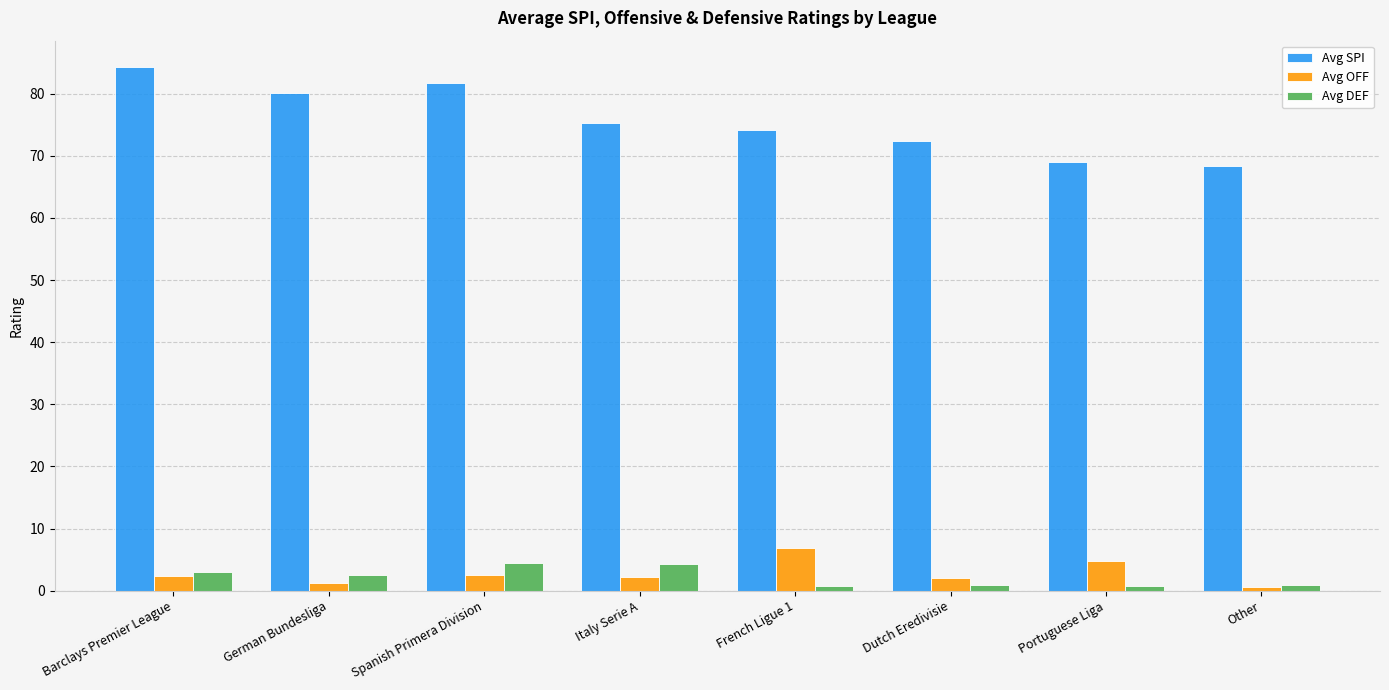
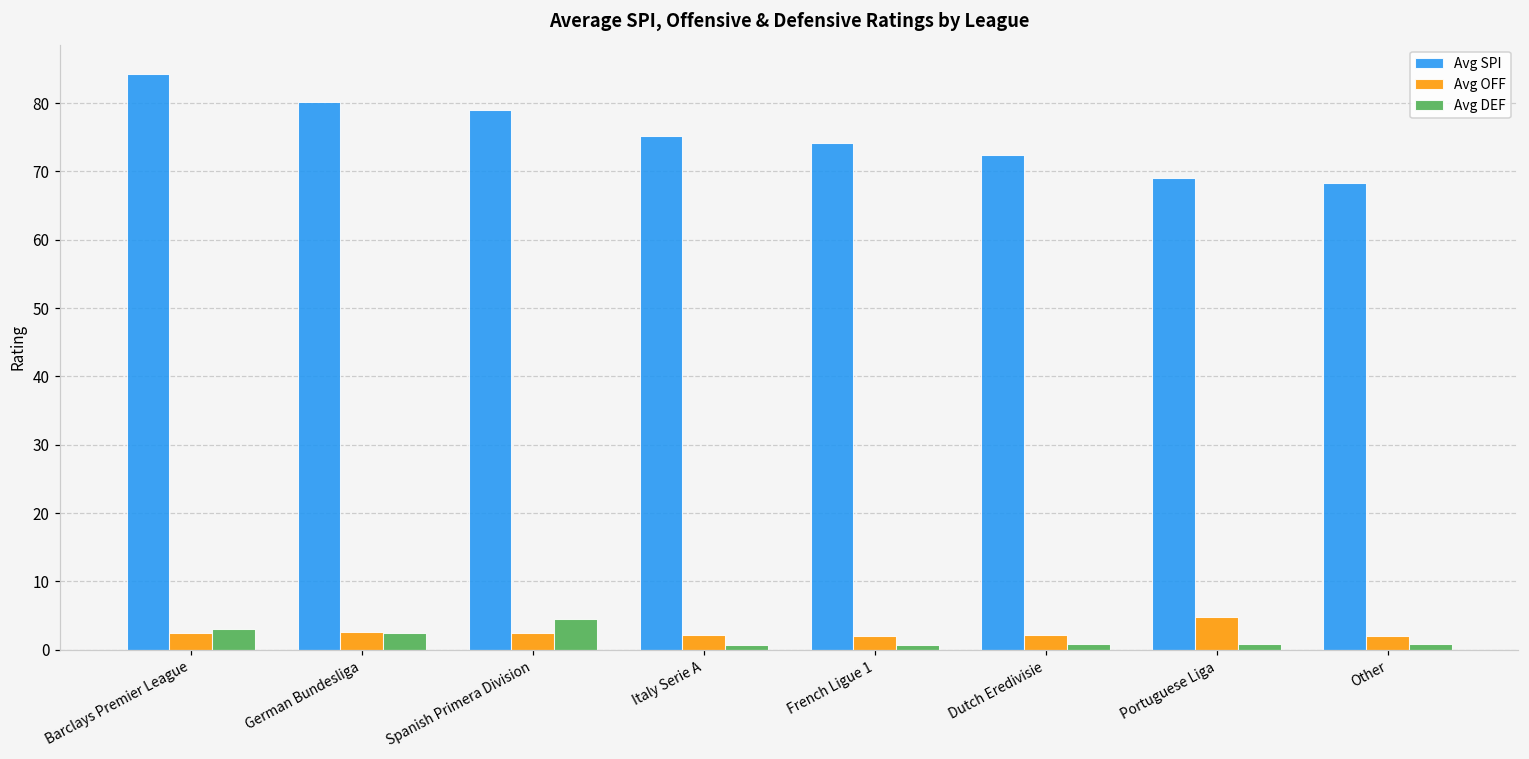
  {
    "Avg SPI": {
      "Barclays Premier League": 84,
      "German Bundesliga": 80,
-     "Spanish Primera Division": 82,
+     "Spanish Primera Division": 79,
      "Italy Serie A": 75,
      "French Ligue 1": 74,
      "Dutch Eredivisie": 72,
      "Portuguese Liga": 69,
      "Other": 68
    },
    "Avg OFF": {
      "Barclays Premier League": 2,
-     "German Bundesliga": 1,
+     "German Bundesliga": 3,
      "Spanish Primera Division": 2,
      "Italy Serie A": 2,
-     "French Ligue 1": 7,
+     "French Ligue 1": 2,
      "Dutch Eredivisie": 2,
      "Portuguese Liga": 5,
-     "Other": 1
+     "Other": 2
    },
    "Avg DEF": {
      "Barclays Premier League": 3,
      "German Bundesliga": 2,
      "Spanish Primera Division": 4,
-     "Italy Serie A": 4,
+     "Italy Serie A": 1,
      "French Ligue 1": 1,
      "Dutch Eredivisie": 1,
      "Portuguese Liga": 1,
      "Other": 1
    }
  }
